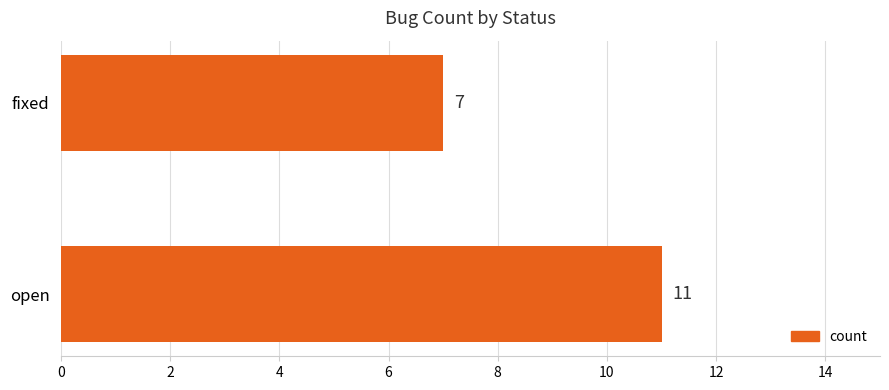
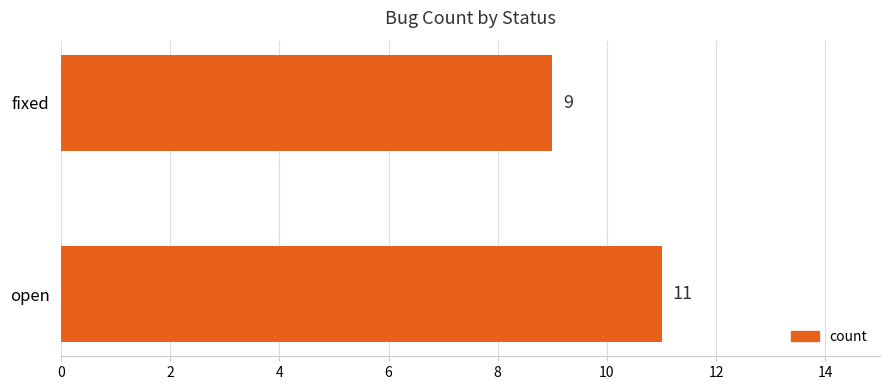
  {
-   "fixed": 7,
+   "fixed": 9,
    "open": 11
  }
